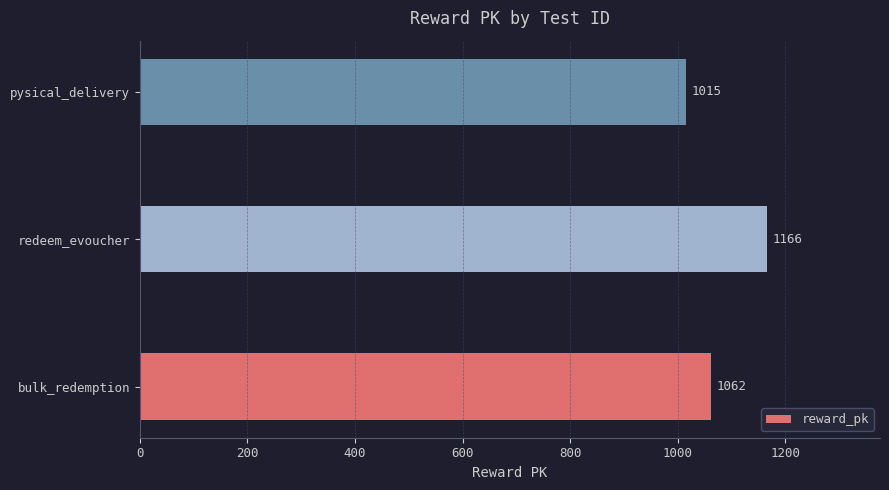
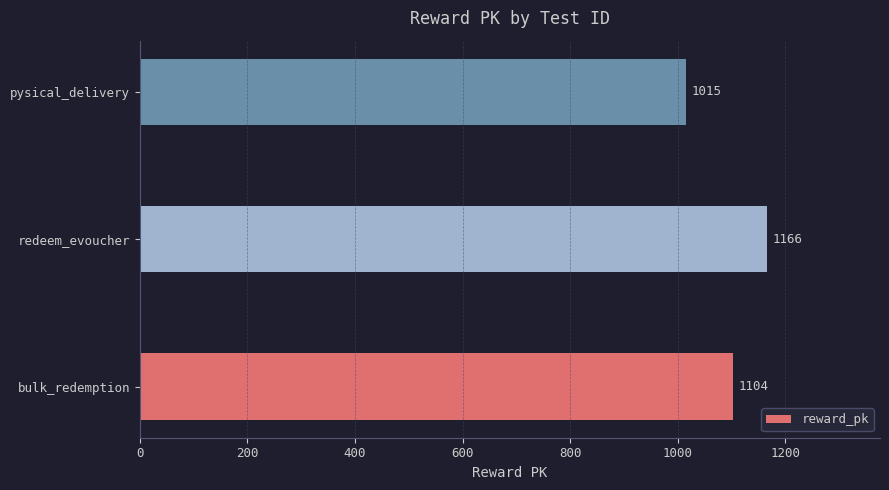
  {
    "pysical_delivery": 1015,
    "redeem_evoucher": 1166,
-   "bulk_redemption": 1062
+   "bulk_redemption": 1104
  }
